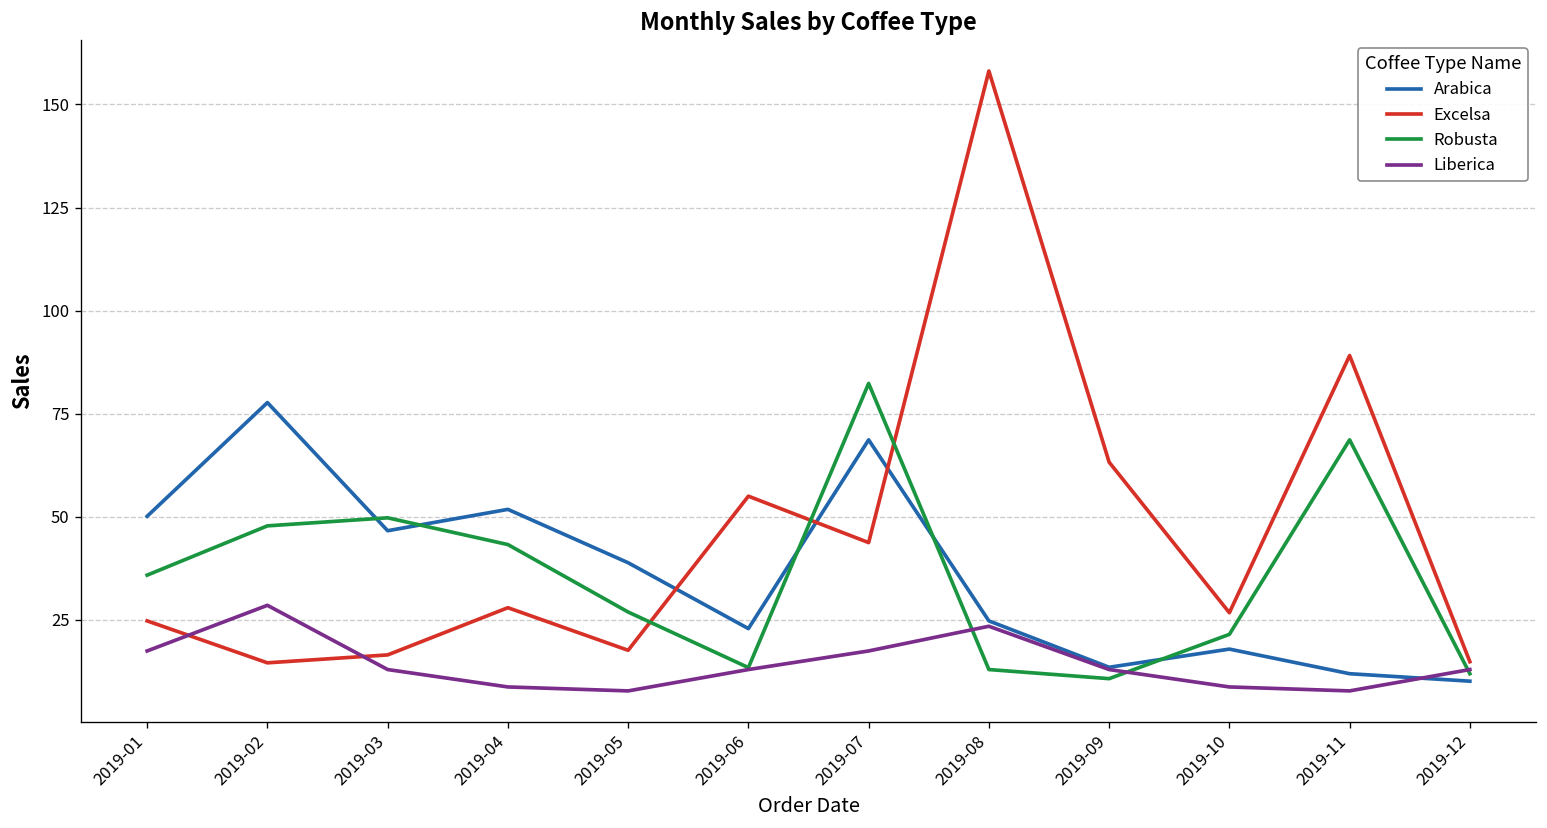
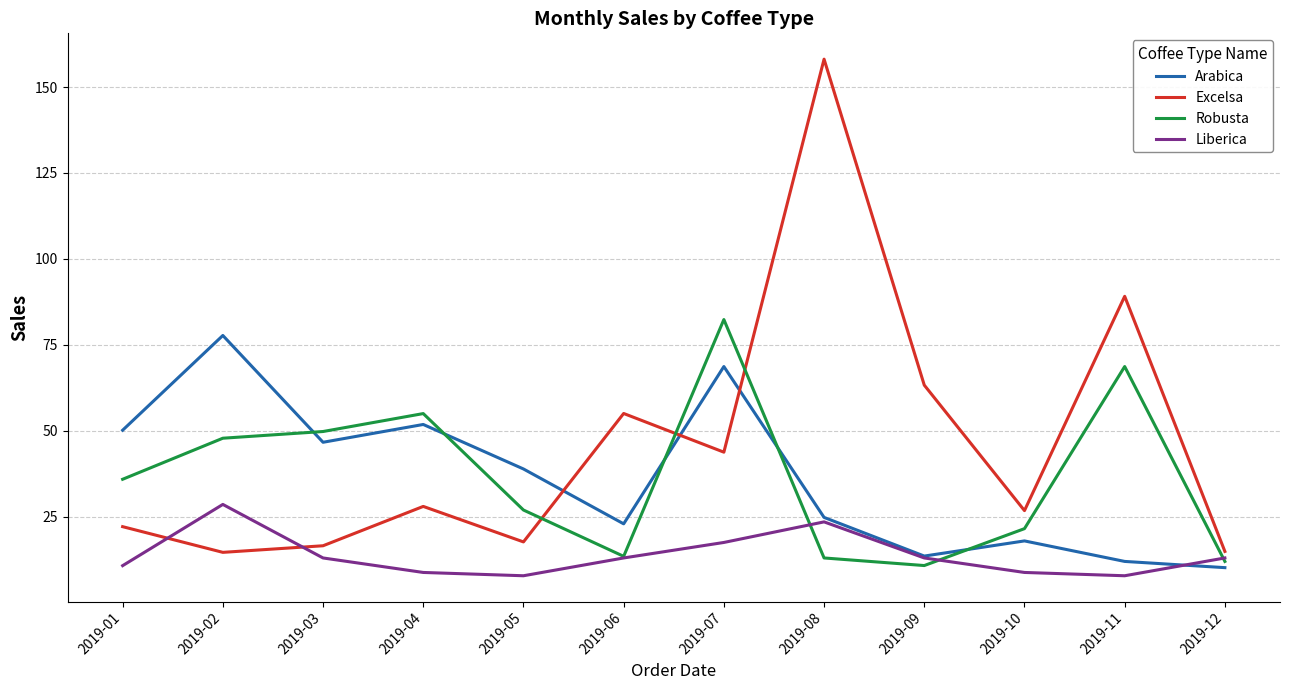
  {
    "Arabica": {
      "2019-01": 50,
      "2019-02": 78,
      "2019-03": 47,
      "2019-04": 52,
      "2019-05": 39,
      "2019-06": 23,
      "2019-07": 69,
      "2019-08": 25,
      "2019-10": 18,
      "2019-11": 12,
      "2019-12": 10
    },
    "Excelsa": {
-     "2019-01": 25,
+     "2019-01": 22,
      "2019-02": 15,
      "2019-03": 17,
      "2019-04": 28,
      "2019-05": 18,
      "2019-06": 55,
      "2019-07": 44,
      "2019-08": 158,
      "2019-09": 63,
      "2019-10": 27,
      "2019-11": 89,
      "2019-12": 15
    },
    "Robusta": {
      "2019-01": 36,
      "2019-02": 48,
      "2019-03": 50,
-     "2019-04": 43,
+     "2019-04": 55,
      "2019-05": 27,
      "2019-07": 82,
      "2019-08": 13,
      "2019-09": 11,
      "2019-10": 21,
      "2019-11": 69,
      "2019-12": 12
    },
    "Liberica": {
-     "2019-01": 17,
+     "2019-01": 11,
      "2019-02": 29,
      "2019-03": 13,
      "2019-04": 9,
      "2019-05": 8,
      "2019-07": 17,
      "2019-08": 23,
      "2019-10": 9,
      "2019-11": 8,
      "2019-12": 13
    }
  }
